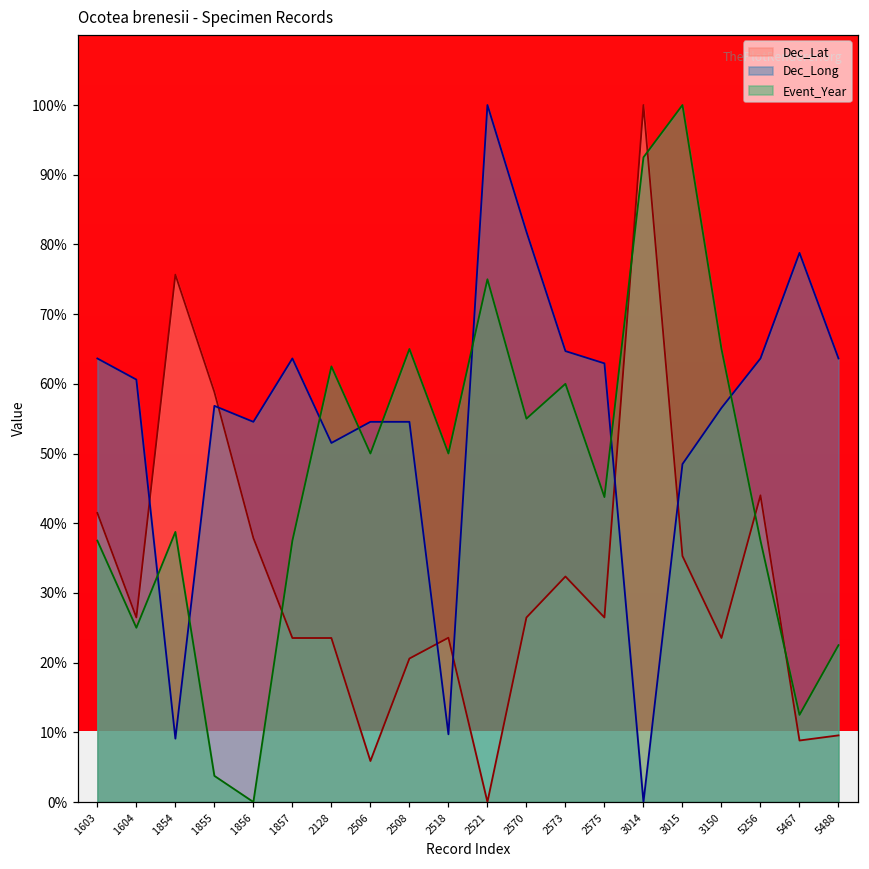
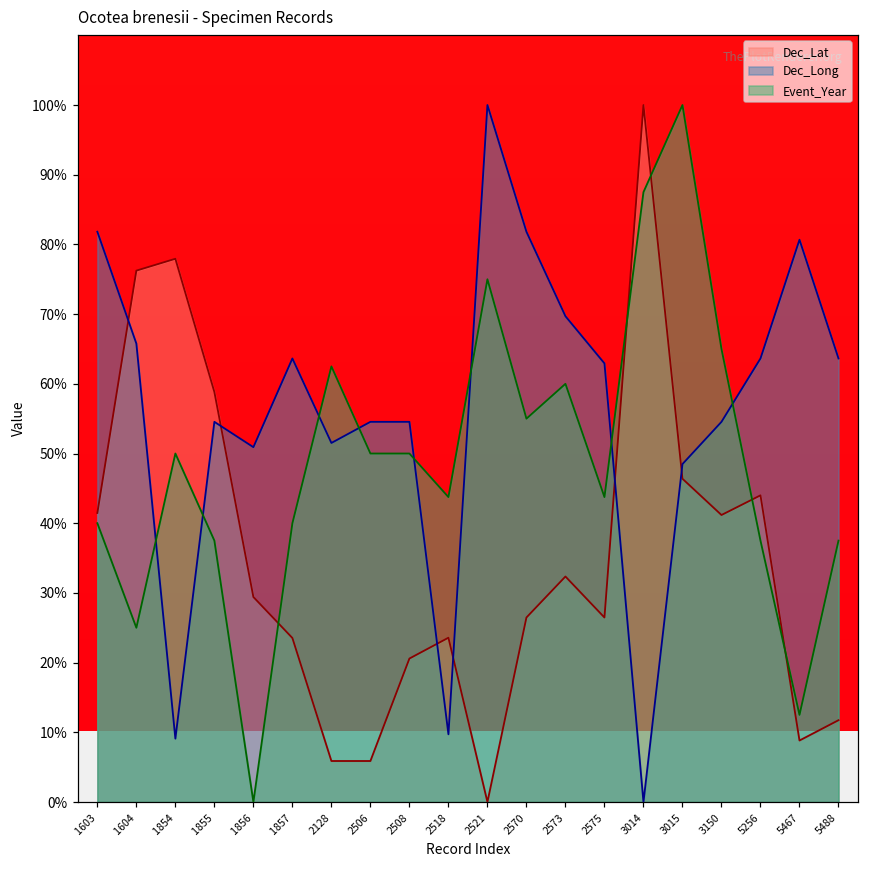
  {
    "Dec_Lat": {
      "1603": "41%",
-     "1604": "26%",
-     "1854": "76%",
+     "1604": "76%",
+     "1854": "78%",
      "1855": "59%",
-     "1856": "38%",
+     "1856": "29%",
      "1857": "24%",
-     "2128": "24%",
+     "2128": "6%",
      "2506": "6%",
      "2508": "21%",
      "2518": "24%",
      "2521": "0%",
      "2570": "26%",
      "2573": "32%",
      "2575": "26%",
      "3014": "100%",
-     "3015": "35%",
-     "3150": "24%",
+     "3015": "46%",
+     "3150": "41%",
      "5256": "44%",
      "5467": "9%",
-     "5488": "10%"
+     "5488": "12%"
    },
    "Dec_Long": {
-     "1603": "64%",
-     "1604": "61%",
+     "1603": "82%",
+     "1604": "66%",
      "1854": "9%",
-     "1855": "57%",
-     "1856": "55%",
+     "1855": "55%",
+     "1856": "51%",
      "1857": "64%",
      "2128": "52%",
      "2506": "55%",
      "2508": "55%",
      "2518": "10%",
      "2521": "100%",
      "2570": "82%",
-     "2573": "65%",
+     "2573": "70%",
      "2575": "63%",
      "3014": "0%",
      "3015": "48%",
-     "3150": "57%",
+     "3150": "55%",
      "5256": "64%",
-     "5467": "79%",
+     "5467": "81%",
      "5488": "64%"
    },
    "Event_Year": {
-     "1603": "38%",
+     "1603": "40%",
      "1604": "25%",
-     "1854": "39%",
-     "1855": "4%",
+     "1854": "50%",
+     "1855": "38%",
      "1856": "0%",
-     "1857": "38%",
+     "1857": "40%",
      "2128": "63%",
      "2506": "50%",
-     "2508": "65%",
-     "2518": "50%",
+     "2508": "50%",
+     "2518": "44%",
      "2521": "75%",
      "2570": "55%",
      "2573": "60%",
      "2575": "44%",
-     "3014": "93%",
+     "3014": "88%",
      "3015": "100%",
      "3150": "65%",
      "5256": "38%",
      "5467": "13%",
-     "5488": "22%"
+     "5488": "38%"
    }
  }
